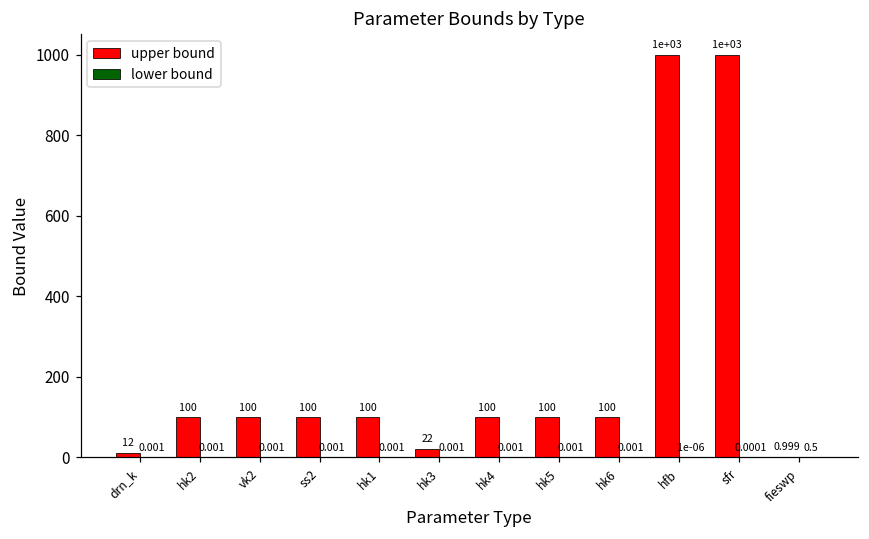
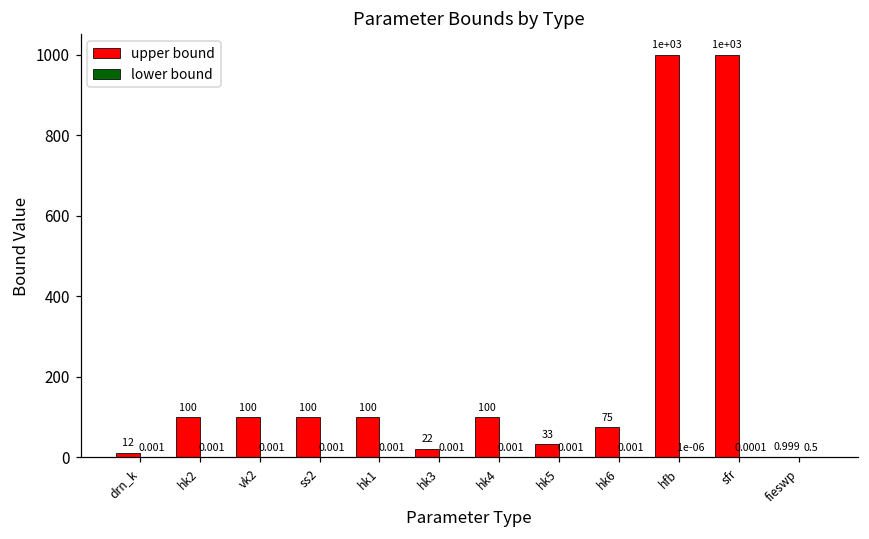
  {
    "upper bound": {
      "drn_k": "12",
      "hk2": "100",
      "vk2": "100",
      "ss2": "100",
      "hk1": "100",
      "hk3": "22",
      "hk4": "100",
-     "hk5": "100",
-     "hk6": "100",
+     "hk5": "33",
+     "hk6": "75",
      "hfb": "1e+03",
      "sfr": "1e+03",
      "fieswp": "0.999"
    },
    "lower bound": {
      "drn_k": "0.001",
      "hk2": "0.001",
      "vk2": "0.001",
      "ss2": "0.001",
      "hk1": "0.001",
      "hk3": "0.001",
      "hk4": "0.001",
      "hk5": "0.001",
      "hk6": "0.001",
      "hfb": "1e-06",
      "sfr": "0.0001",
      "fieswp": "0.5"
    }
  }
